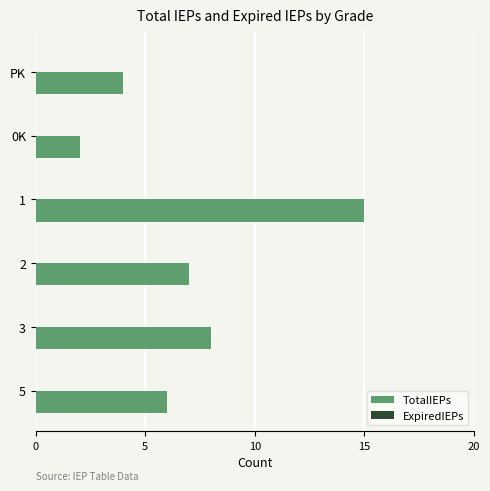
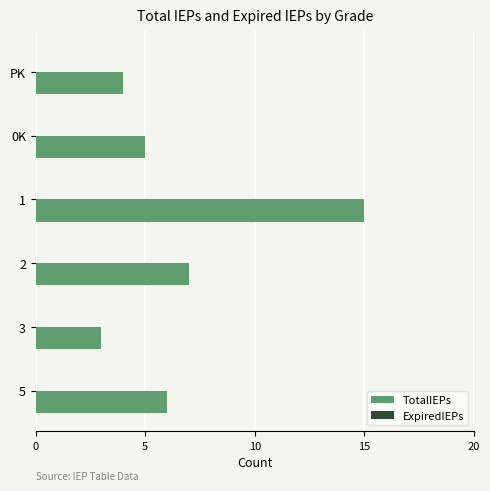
  {
    "TotalIEPs": {
      "PK": 4,
-     "0K": 2,
+     "0K": 5,
      "1": 15,
      "2": 7,
-     "3": 8,
+     "3": 3,
      "5": 6
    },
    "ExpiredIEPs": {
      "PK": 0,
      "0K": 0,
      "1": 0,
      "2": 0,
      "3": 0,
      "5": 0
    }
  }
